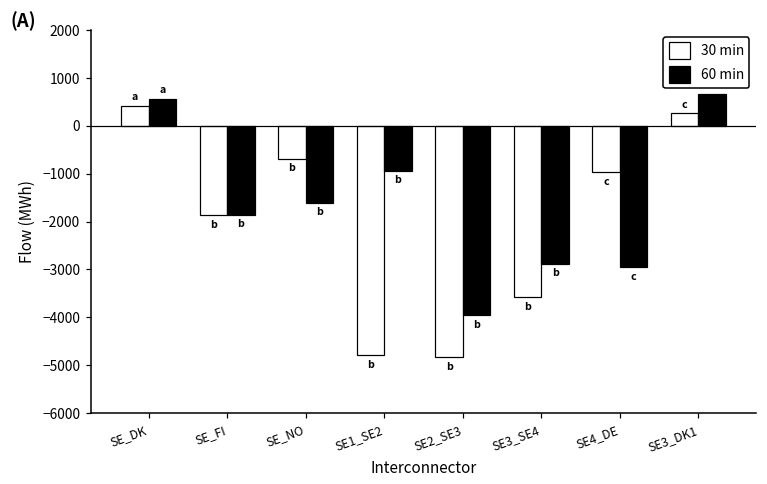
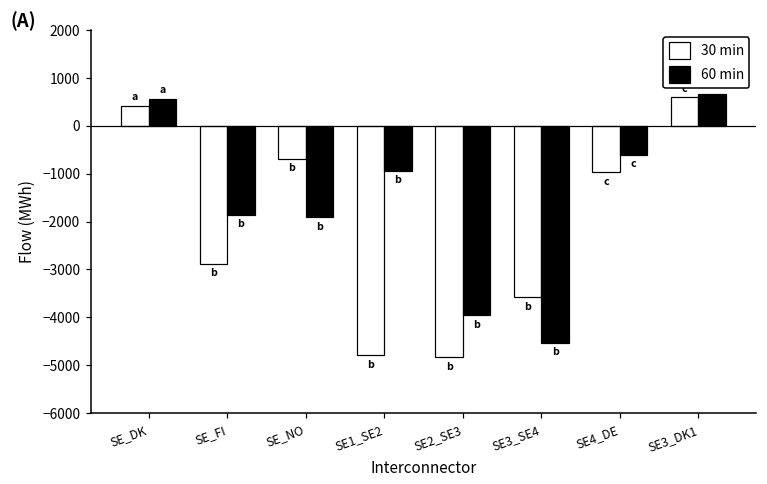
  {
    "30 min": {
      "SE_DK": 400,
-     "SE_FI": -1900,
+     "SE_FI": -2900,
      "SE_NO": -700,
      "SE1_SE2": -4800,
      "SE2_SE3": -4800,
      "SE3_SE4": -3600,
      "SE4_DE": -1000,
-     "SE3_DK1": 300
+     "SE3_DK1": 600
    },
    "60 min": {
      "SE_DK": 600,
      "SE_FI": -1900,
-     "SE_NO": -1600,
+     "SE_NO": -1900,
      "SE1_SE2": -900,
      "SE2_SE3": -4000,
-     "SE3_SE4": -2900,
-     "SE4_DE": -3000,
+     "SE3_SE4": -4500,
+     "SE4_DE": -600,
      "SE3_DK1": 700
    }
  }
